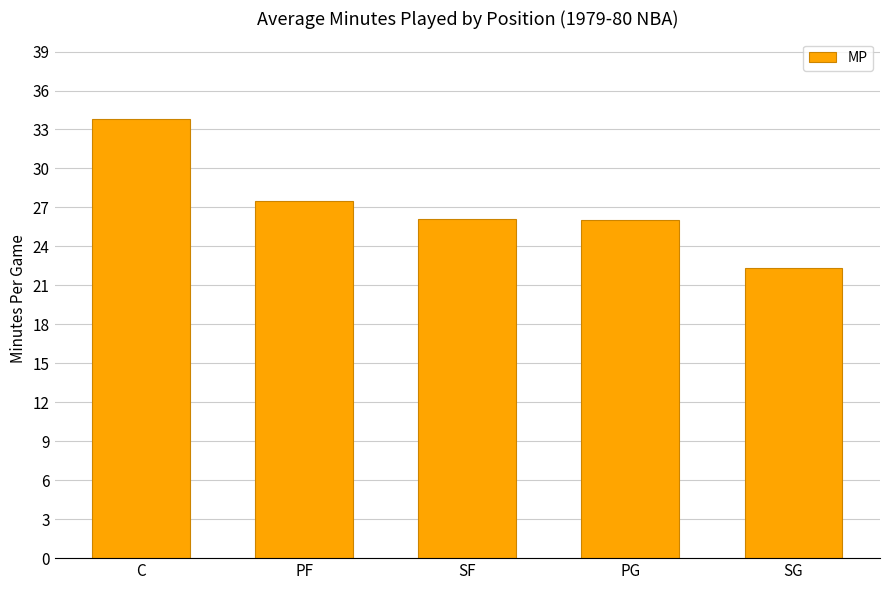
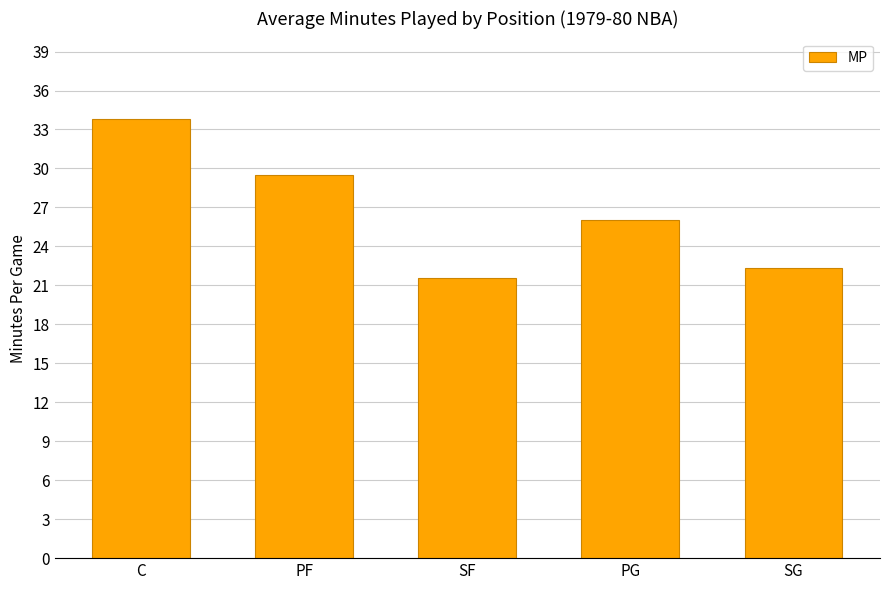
  {
    "C": 33.8,
-   "PF": 27.5,
-   "SF": 26.1,
+   "PF": 29.5,
+   "SF": 21.6,
    "PG": 26.0,
    "SG": 22.3
  }
